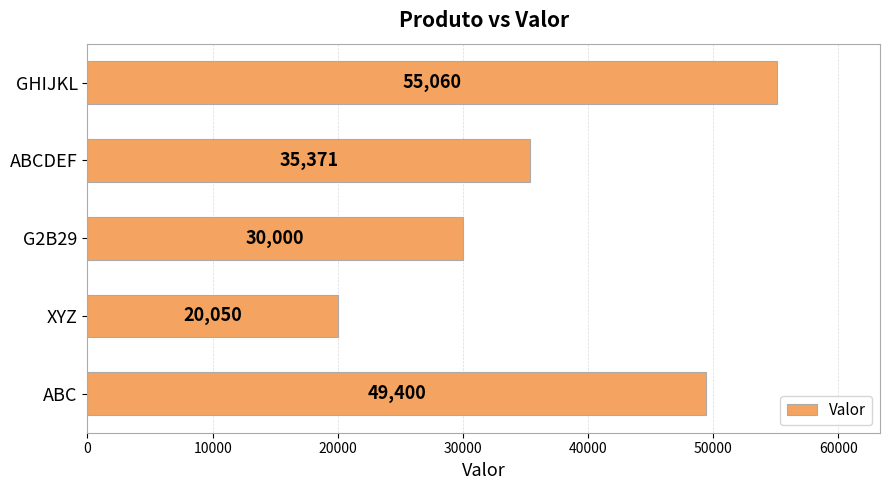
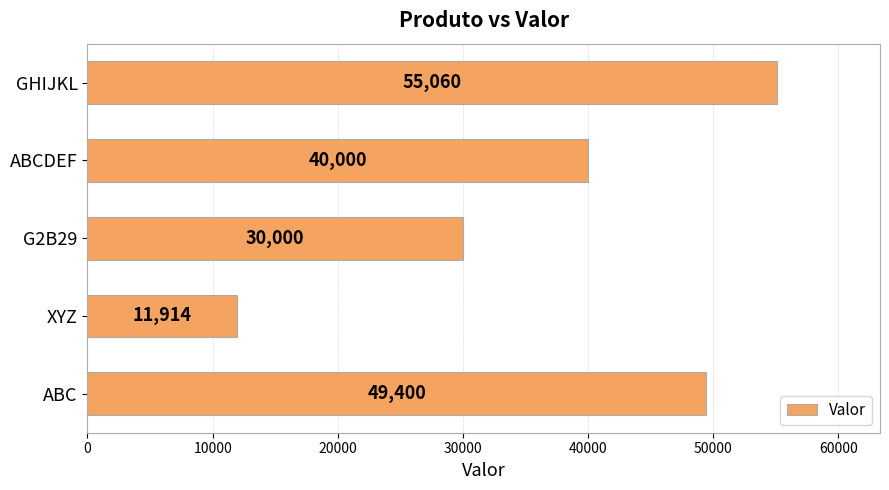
  {
    "GHIJKL": "55,060",
-   "ABCDEF": "35,371",
+   "ABCDEF": "40,000",
    "G2B29": "30,000",
-   "XYZ": "20,050",
+   "XYZ": "11,914",
    "ABC": "49,400"
  }
